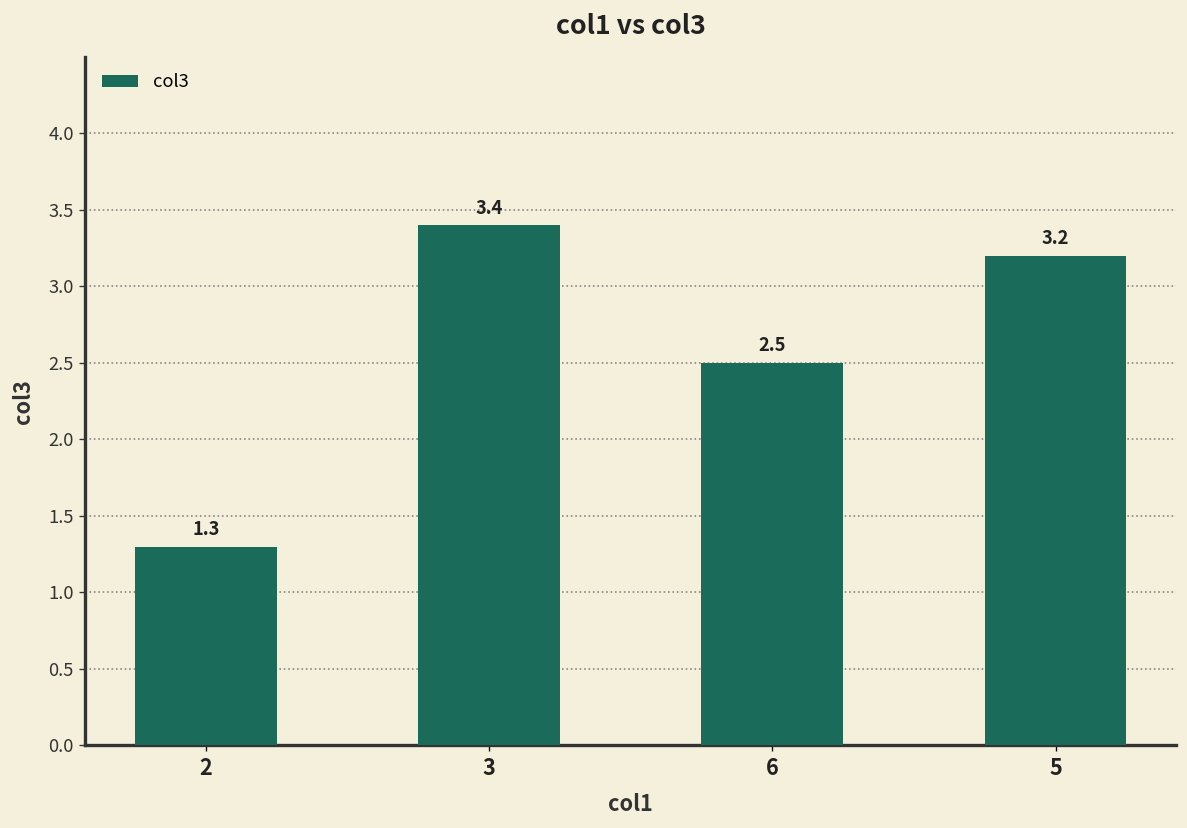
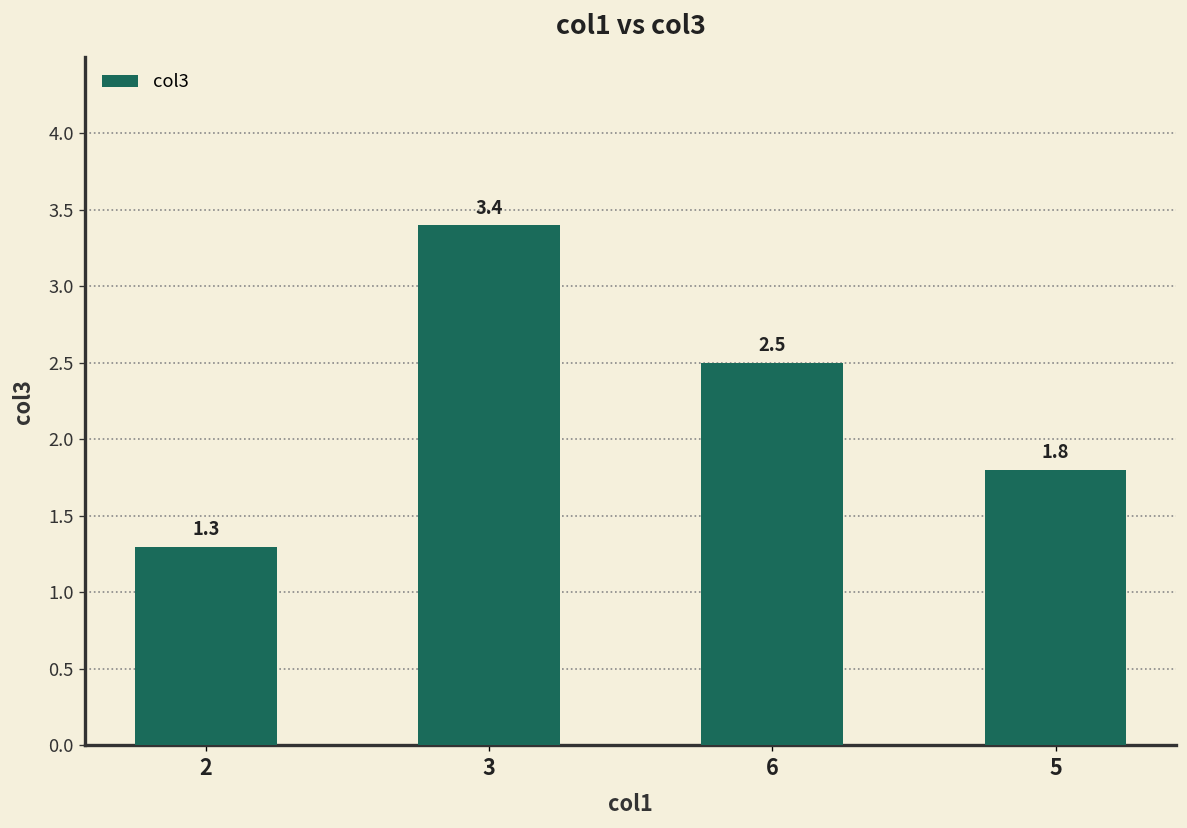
  {
    "2": 1.3,
    "3": 3.4,
    "6": 2.5,
-   "5": 3.2
+   "5": 1.8
  }
